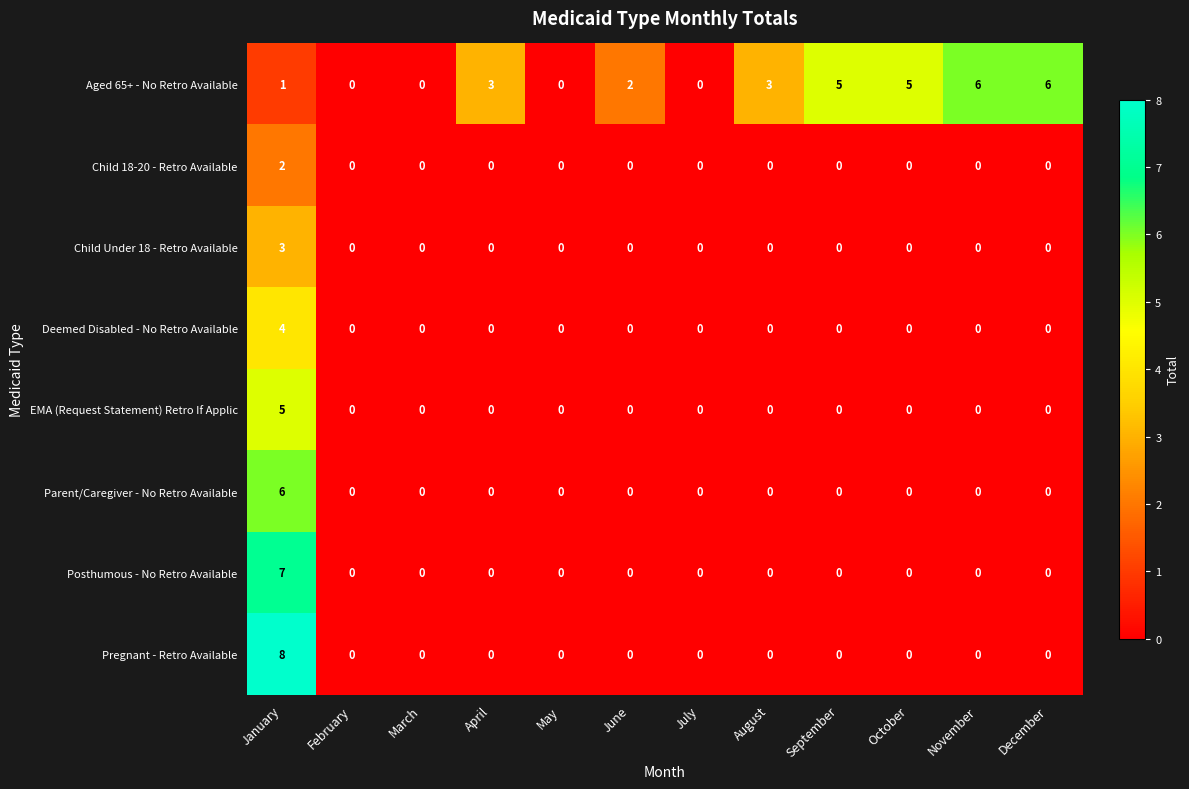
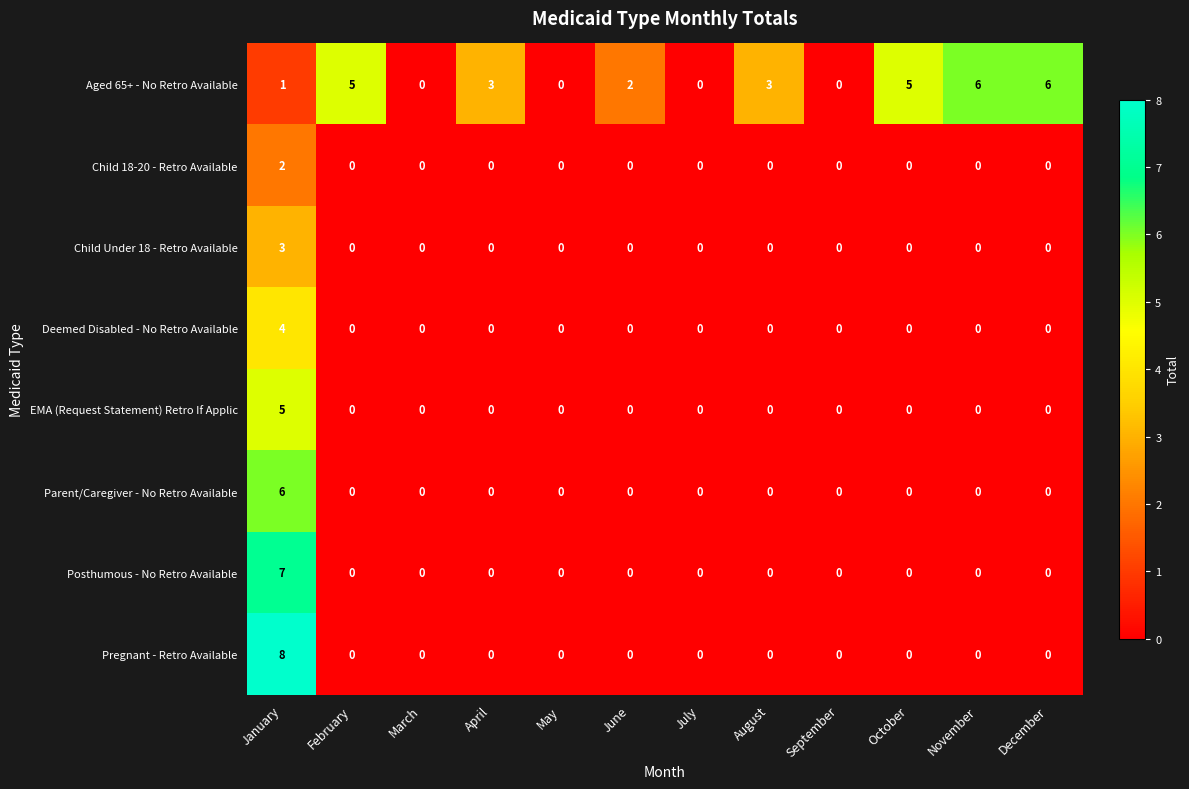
  {
    "Aged 65+ - No Retro Available": {
      "January": 1,
-     "February": 0,
+     "February": 5,
      "March": 0,
      "April": 3,
      "May": 0,
      "June": 2,
      "July": 0,
      "August": 3,
-     "September": 5,
+     "September": 0,
      "October": 5,
      "November": 6,
      "December": 6
    },
    "Child 18-20 - Retro Available": {
      "January": 2,
      "February": 0,
      "March": 0,
      "April": 0,
      "May": 0,
      "June": 0,
      "July": 0,
      "August": 0,
      "September": 0,
      "October": 0,
      "November": 0,
      "December": 0
    },
    "Child Under 18 - Retro Available": {
      "January": 3,
      "February": 0,
      "March": 0,
      "April": 0,
      "May": 0,
      "June": 0,
      "July": 0,
      "August": 0,
      "September": 0,
      "October": 0,
      "November": 0,
      "December": 0
    },
    "Deemed Disabled - No Retro Available": {
      "January": 4,
      "February": 0,
      "March": 0,
      "April": 0,
      "May": 0,
      "June": 0,
      "July": 0,
      "August": 0,
      "September": 0,
      "October": 0,
      "November": 0,
      "December": 0
    },
    "EMA (Request Statement) Retro If Applic": {
      "January": 5,
      "February": 0,
      "March": 0,
      "April": 0,
      "May": 0,
      "June": 0,
      "July": 0,
      "August": 0,
      "September": 0,
      "October": 0,
      "November": 0,
      "December": 0
    },
    "Parent/Caregiver - No Retro Available": {
      "January": 6,
      "February": 0,
      "March": 0,
      "April": 0,
      "May": 0,
      "June": 0,
      "July": 0,
      "August": 0,
      "September": 0,
      "October": 0,
      "November": 0,
      "December": 0
    },
    "Posthumous - No Retro Available": {
      "January": 7,
      "February": 0,
      "March": 0,
      "April": 0,
      "May": 0,
      "June": 0,
      "July": 0,
      "August": 0,
      "September": 0,
      "October": 0,
      "November": 0,
      "December": 0
    },
    "Pregnant - Retro Available": {
      "January": 8,
      "February": 0,
      "March": 0,
      "April": 0,
      "May": 0,
      "June": 0,
      "July": 0,
      "August": 0,
      "September": 0,
      "October": 0,
      "November": 0,
      "December": 0
    }
  }
